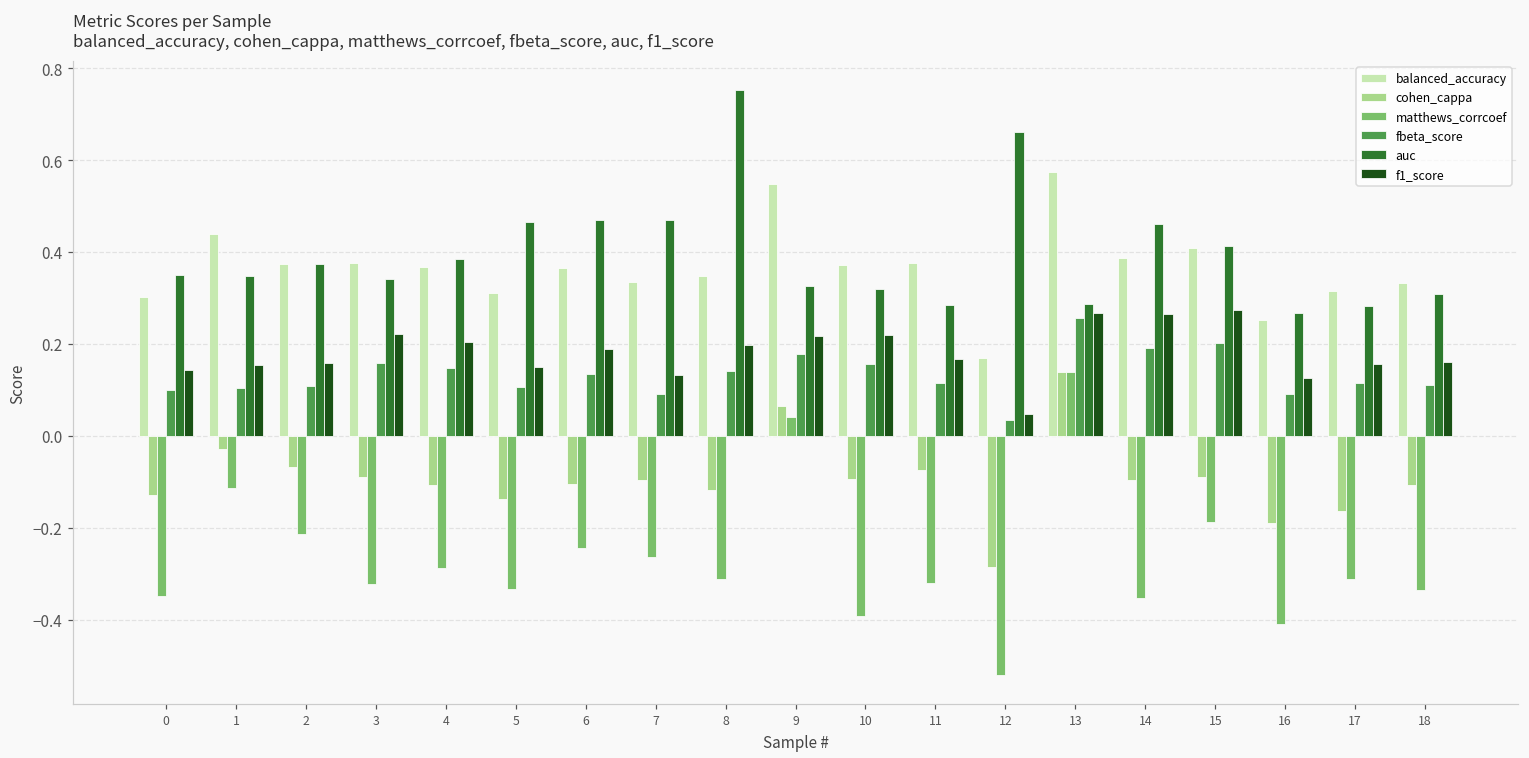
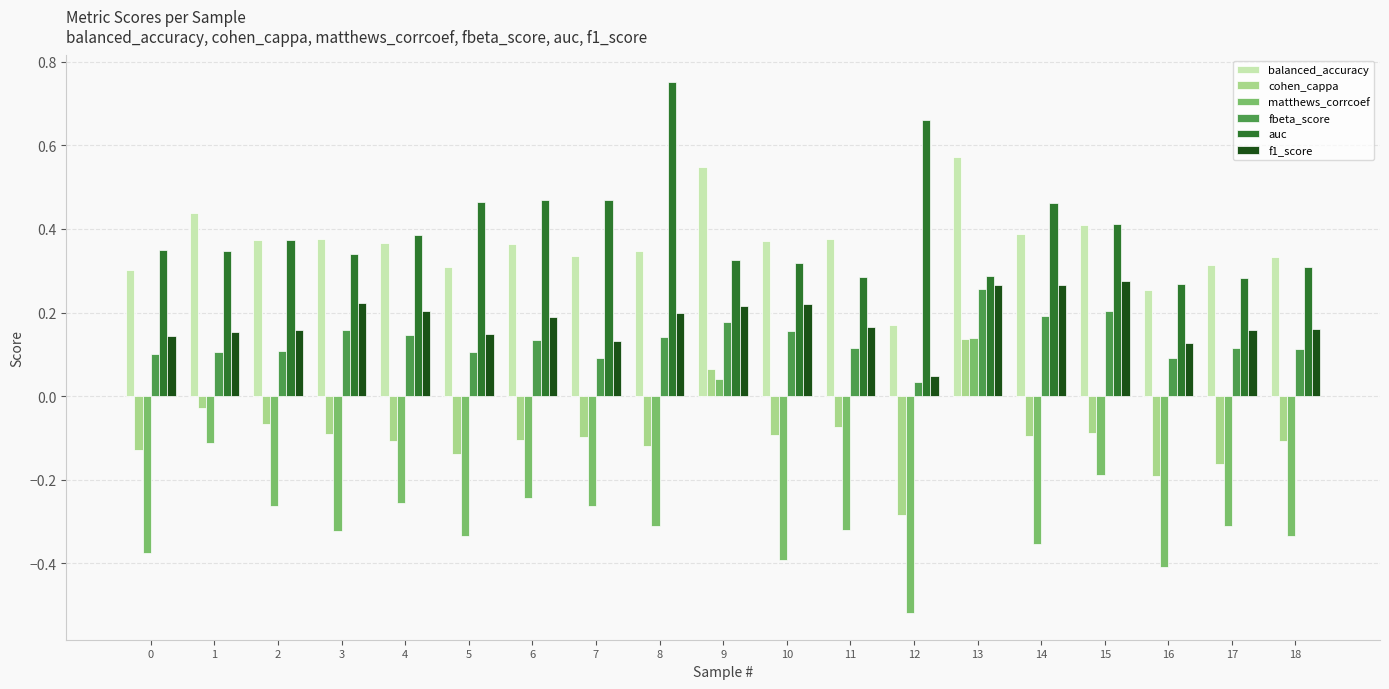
  {
    "matthews_corrcoef": {
-     "0": -0.35,
+     "0": -0.37,
      "1": -0.11,
-     "2": -0.21,
+     "2": -0.26,
      "3": -0.32,
-     "4": -0.29,
+     "4": -0.26,
      "5": -0.33,
      "6": -0.24,
      "7": -0.26,
      "8": -0.31,
      "9": 0.04,
      "10": -0.39,
      "11": -0.32,
      "12": -0.52,
      "13": 0.14,
      "14": -0.35,
      "15": -0.19,
      "16": -0.41,
      "17": -0.31,
      "18": -0.34
    }
  }
